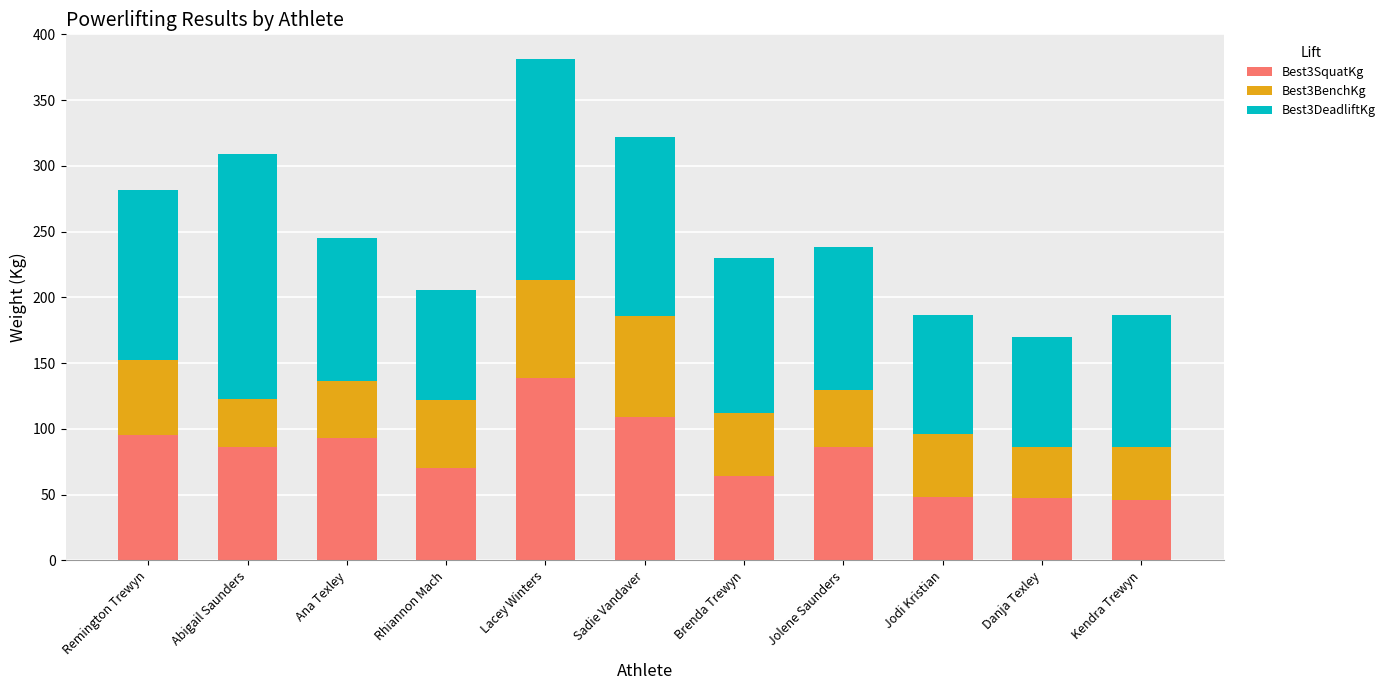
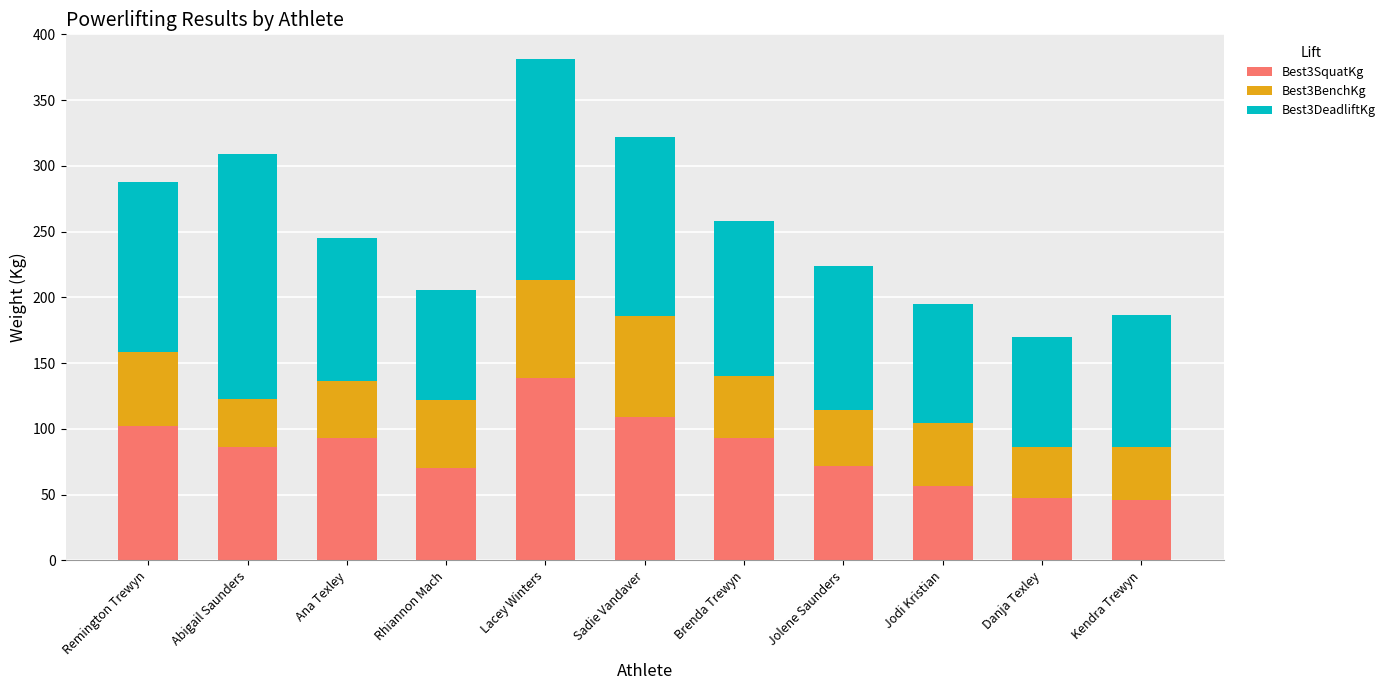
  {
    "Best3SquatKg": {
-     "Remington Trewyn": 96,
+     "Remington Trewyn": 102,
      "Abigail Saunders": 86,
      "Ana Texley": 93,
      "Rhiannon Mach": 70,
      "Lacey Winters": 138,
      "Sadie Vandaver": 109,
-     "Brenda Trewyn": 65,
-     "Jolene Saunders": 86,
-     "Jodi Kristian": 49,
+     "Brenda Trewyn": 93,
+     "Jolene Saunders": 72,
+     "Jodi Kristian": 57,
      "Danja Texley": 48,
      "Kendra Trewyn": 46
    },
    "Best3BenchKg": {
      "Remington Trewyn": 57,
      "Abigail Saunders": 36,
      "Ana Texley": 43,
      "Rhiannon Mach": 51,
      "Lacey Winters": 75,
      "Sadie Vandaver": 77,
      "Brenda Trewyn": 48,
      "Jolene Saunders": 43,
      "Jodi Kristian": 48,
      "Danja Texley": 39,
      "Kendra Trewyn": 41
    },
    "Best3DeadliftKg": {
      "Remington Trewyn": 129,
      "Abigail Saunders": 186,
      "Ana Texley": 109,
      "Rhiannon Mach": 84,
      "Lacey Winters": 168,
      "Sadie Vandaver": 136,
      "Brenda Trewyn": 118,
      "Jolene Saunders": 109,
      "Jodi Kristian": 91,
      "Danja Texley": 84,
      "Kendra Trewyn": 100
    }
  }
